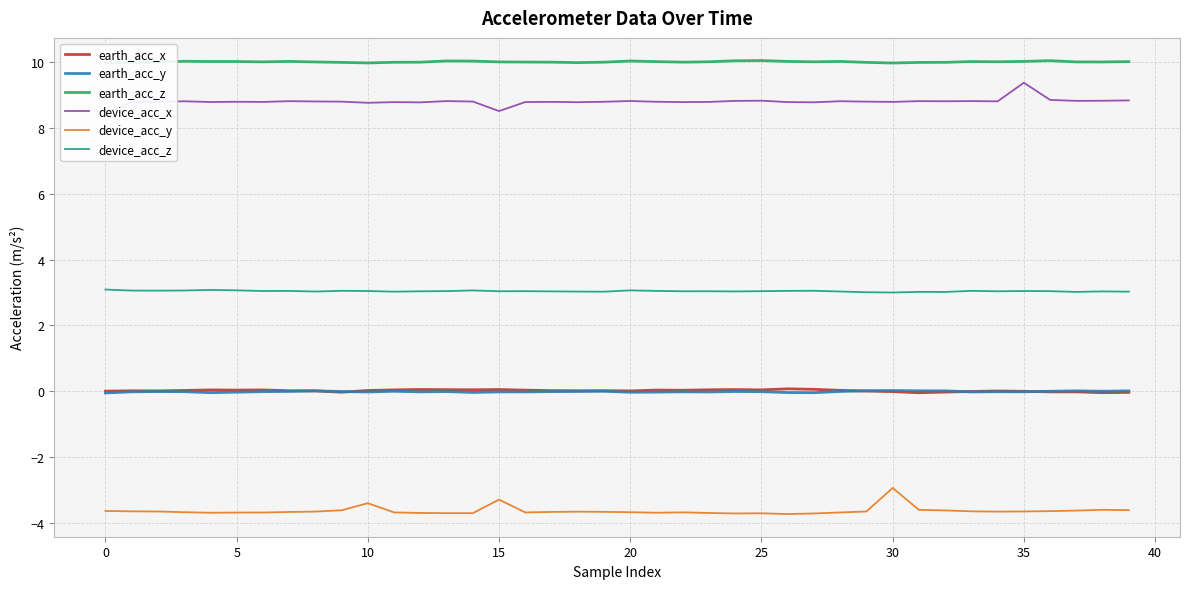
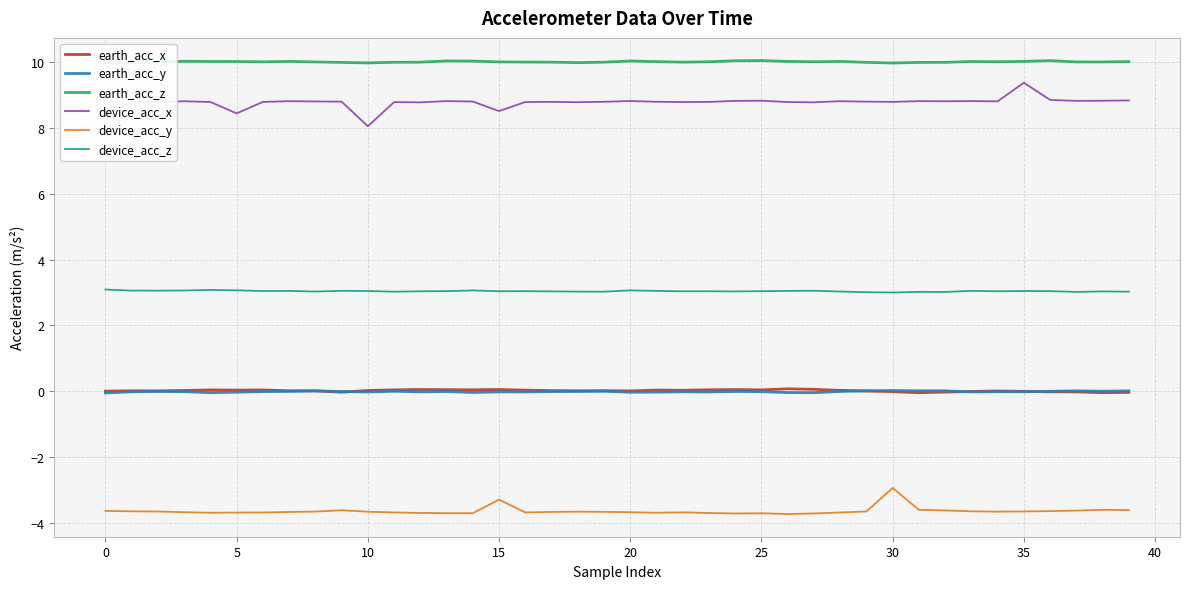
  {
    "device_acc_x": {
-     "5": 8.8,
-     "10": 8.8,
+     "5": 8.4,
+     "10": 8.1,
      "15": 8.5,
      "20": 8.8,
      "25": 8.8,
      "30": 8.8,
      "35": 9.4
    },
    "device_acc_y": {
      "0": -3.6,
      "5": -3.7,
-     "10": -3.4,
+     "10": -3.7,
      "15": -3.3,
      "20": -3.7,
      "25": -3.7,
      "30": -2.9,
      "35": -3.7
    }
  }
